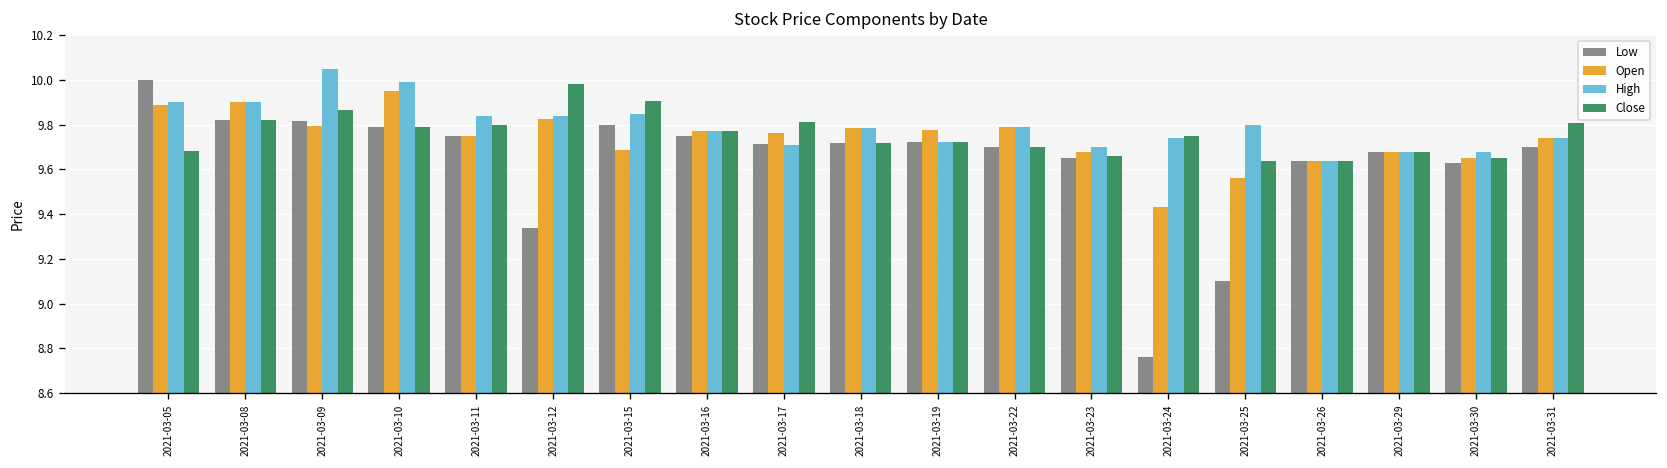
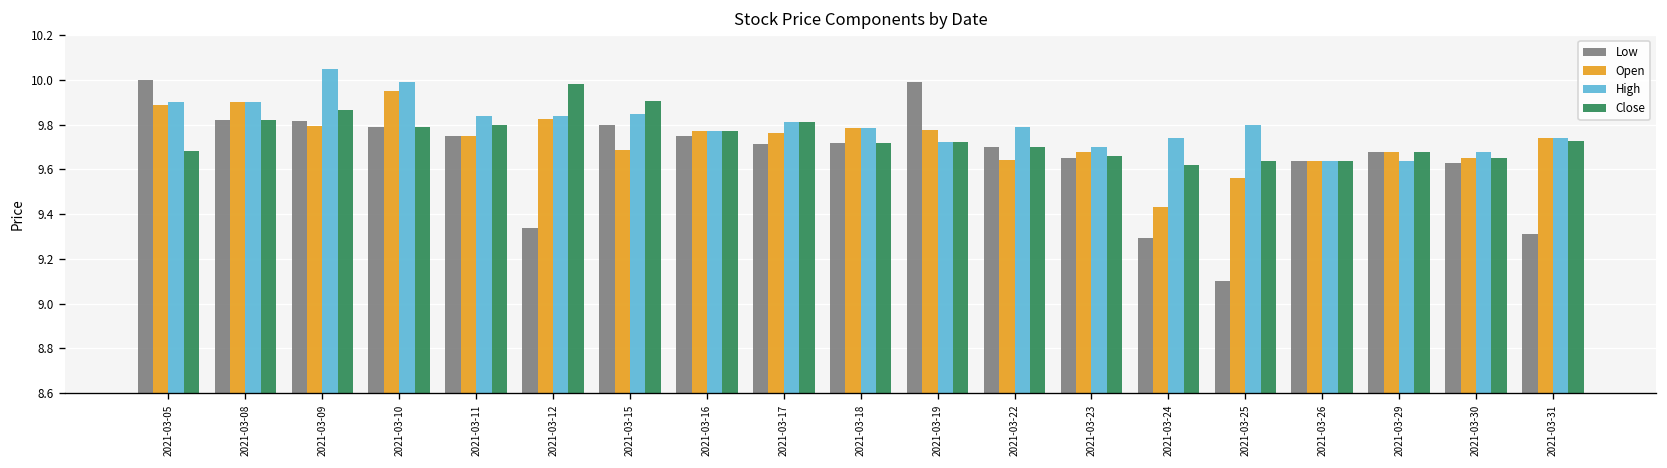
  {
    "Low": {
      "2021-03-05": 10.00,
      "2021-03-08": 9.82,
      "2021-03-09": 9.82,
      "2021-03-10": 9.79,
      "2021-03-11": 9.75,
      "2021-03-12": 9.34,
      "2021-03-15": 9.80,
      "2021-03-16": 9.75,
      "2021-03-17": 9.71,
      "2021-03-18": 9.72,
-     "2021-03-19": 9.72,
+     "2021-03-19": 9.99,
      "2021-03-22": 9.70,
      "2021-03-23": 9.65,
-     "2021-03-24": 8.76,
+     "2021-03-24": 9.29,
      "2021-03-25": 9.10,
      "2021-03-26": 9.64,
      "2021-03-29": 9.68,
      "2021-03-30": 9.63,
-     "2021-03-31": 9.70
+     "2021-03-31": 9.31
    },
    "Open": {
      "2021-03-05": 9.89,
      "2021-03-08": 9.90,
      "2021-03-09": 9.80,
      "2021-03-10": 9.95,
      "2021-03-11": 9.75,
      "2021-03-12": 9.82,
      "2021-03-15": 9.69,
      "2021-03-16": 9.77,
      "2021-03-17": 9.77,
      "2021-03-18": 9.78,
      "2021-03-19": 9.78,
-     "2021-03-22": 9.79,
+     "2021-03-22": 9.64,
      "2021-03-23": 9.68,
      "2021-03-24": 9.43,
      "2021-03-25": 9.56,
      "2021-03-26": 9.64,
      "2021-03-29": 9.68,
      "2021-03-30": 9.65,
      "2021-03-31": 9.74
    },
    "High": {
      "2021-03-05": 9.90,
      "2021-03-08": 9.90,
      "2021-03-09": 10.05,
      "2021-03-10": 9.99,
      "2021-03-11": 9.84,
      "2021-03-12": 9.84,
      "2021-03-15": 9.85,
      "2021-03-16": 9.77,
-     "2021-03-17": 9.71,
+     "2021-03-17": 9.81,
      "2021-03-18": 9.78,
      "2021-03-19": 9.72,
      "2021-03-22": 9.79,
      "2021-03-23": 9.70,
      "2021-03-24": 9.74,
      "2021-03-25": 9.80,
      "2021-03-26": 9.64,
-     "2021-03-29": 9.68,
+     "2021-03-29": 9.64,
      "2021-03-30": 9.68,
      "2021-03-31": 9.74
    },
    "Close": {
      "2021-03-05": 9.68,
      "2021-03-08": 9.82,
      "2021-03-09": 9.86,
      "2021-03-10": 9.79,
      "2021-03-11": 9.80,
      "2021-03-12": 9.98,
      "2021-03-15": 9.90,
      "2021-03-16": 9.77,
      "2021-03-17": 9.81,
      "2021-03-18": 9.72,
      "2021-03-19": 9.72,
      "2021-03-22": 9.70,
      "2021-03-23": 9.66,
-     "2021-03-24": 9.75,
+     "2021-03-24": 9.62,
      "2021-03-25": 9.64,
      "2021-03-26": 9.64,
      "2021-03-29": 9.68,
      "2021-03-30": 9.65,
-     "2021-03-31": 9.81
+     "2021-03-31": 9.73
    }
  }
